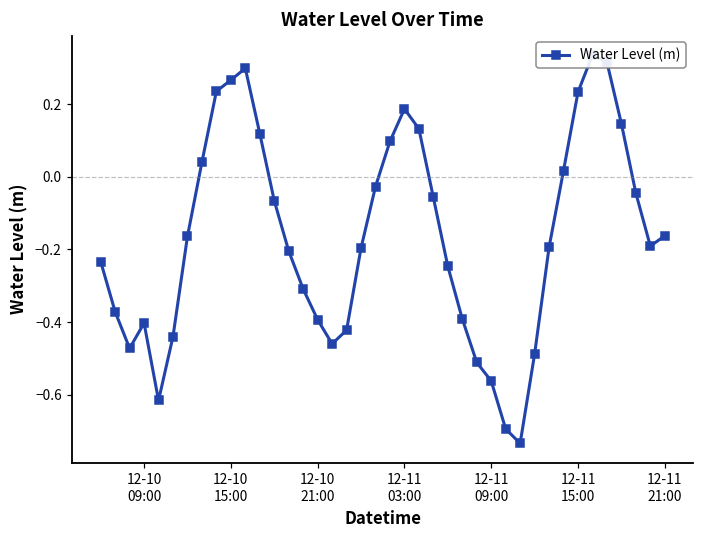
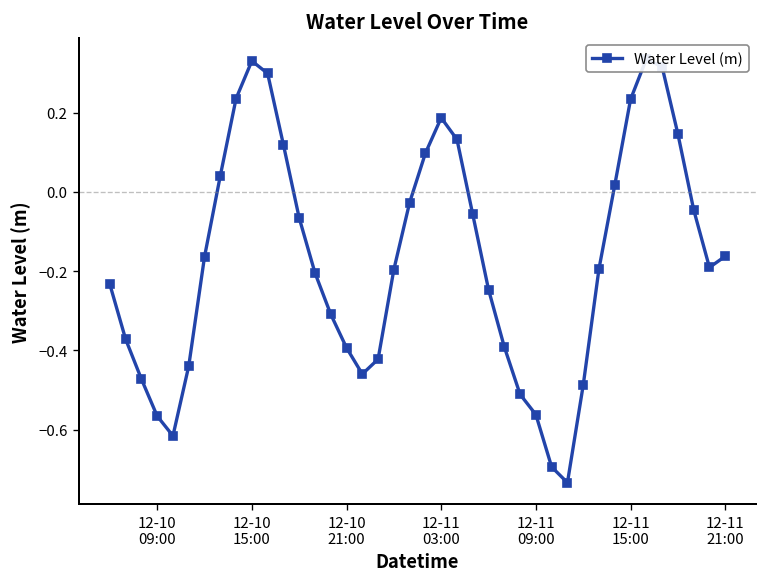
  {
-   "12-10 09:00": -0.40,
-   "12-10 15:00": 0.27,
+   "12-10 09:00": -0.57,
+   "12-10 15:00": 0.33,
    "12-10 21:00": -0.39,
    "12-11 03:00": 0.19,
    "12-11 09:00": -0.56,
    "12-11 15:00": 0.23,
    "12-11 21:00": -0.16
  }
